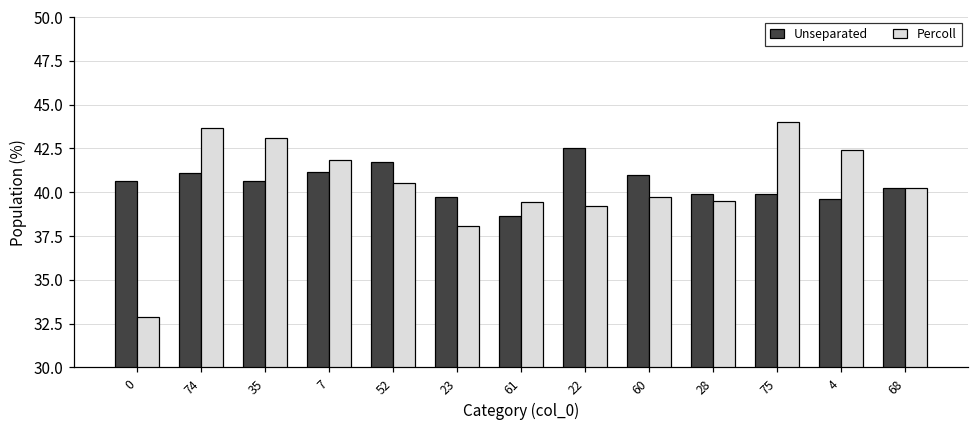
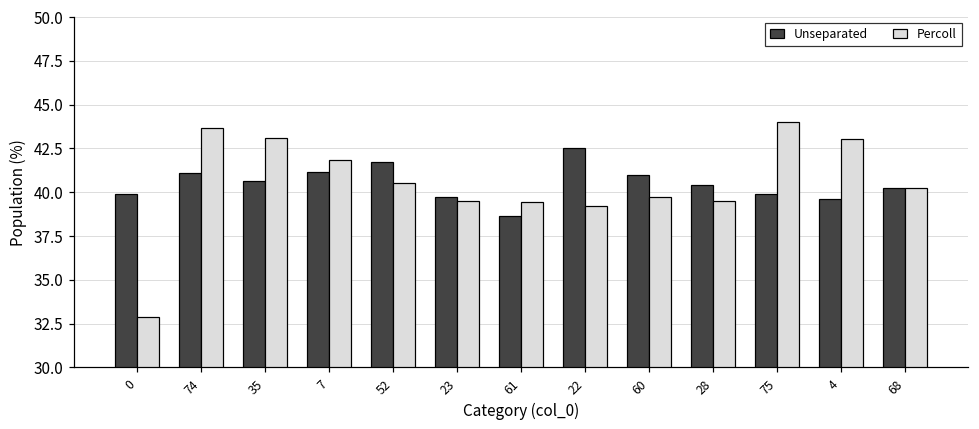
  {
    "Unseparated": {
-     "0": 40.6,
+     "0": 39.9,
      "74": 41.1,
      "35": 40.6,
      "7": 41.2,
      "52": 41.7,
      "23": 39.8,
      "61": 38.6,
      "22": 42.5,
      "60": 41.0,
-     "28": 39.9,
+     "28": 40.4,
      "75": 39.9,
      "4": 39.6,
      "68": 40.3
    },
    "Percoll": {
      "0": 32.9,
      "74": 43.7,
      "35": 43.1,
      "7": 41.8,
      "52": 40.5,
-     "23": 38.1,
+     "23": 39.5,
      "61": 39.4,
      "22": 39.2,
      "60": 39.7,
      "28": 39.5,
      "75": 44.0,
-     "4": 42.4,
+     "4": 43.0,
      "68": 40.2
    }
  }
